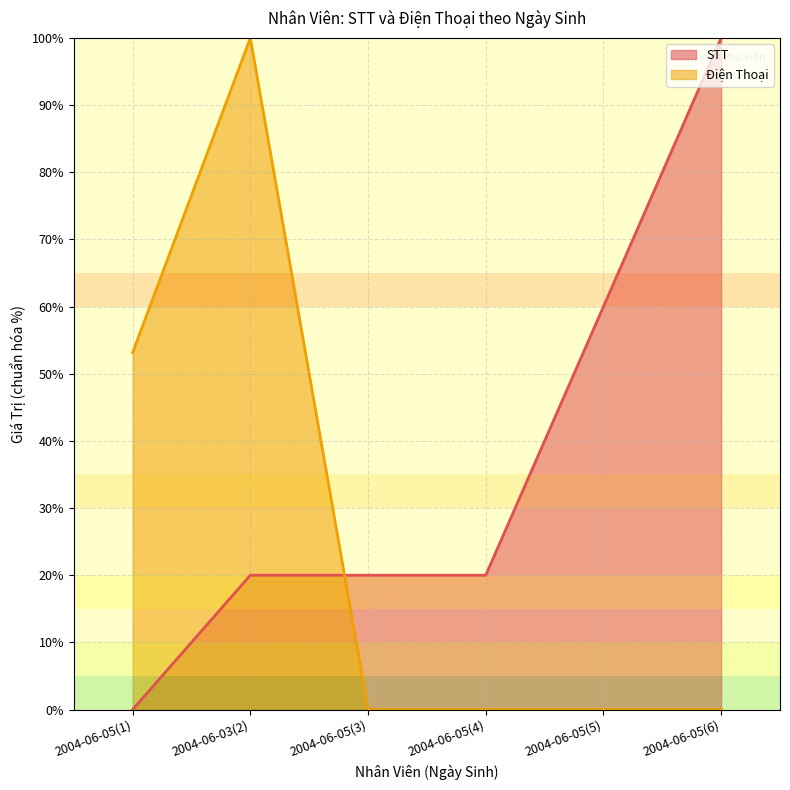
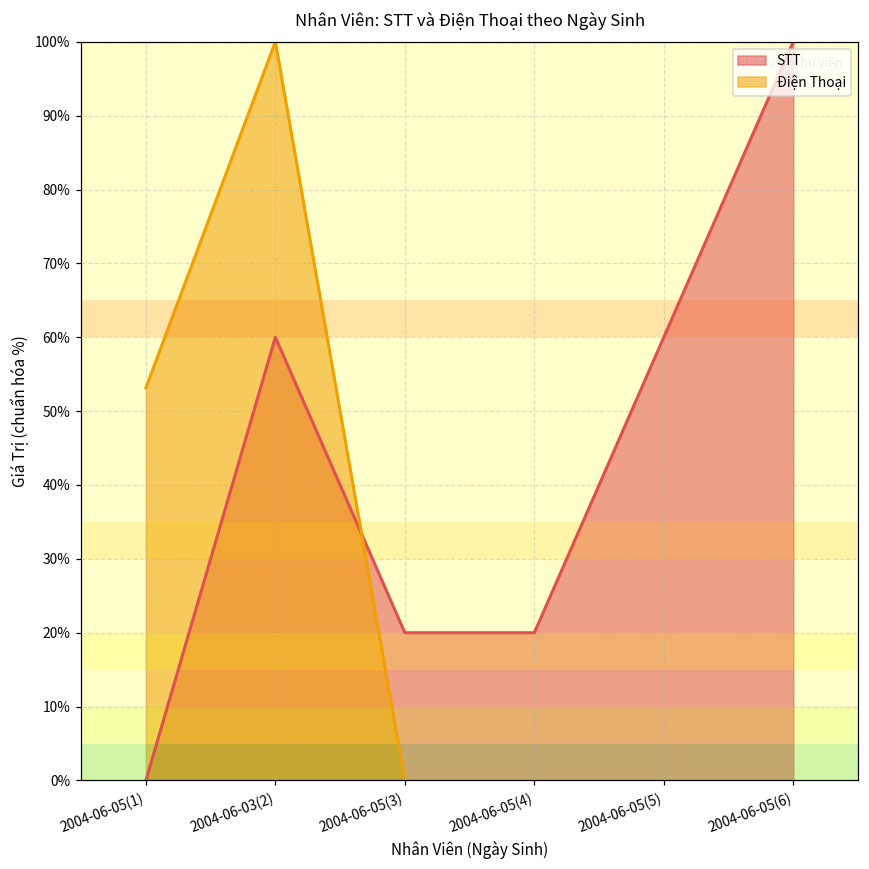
  {
    "STT": {
      "2004-06-05(1)": "0%",
-     "2004-06-03(2)": "20%",
+     "2004-06-03(2)": "60%",
      "2004-06-05(3)": "20%",
      "2004-06-05(4)": "20%",
      "2004-06-05(5)": "60%",
      "2004-06-05(6)": "100%"
    },
    "Điện Thoại": {
      "2004-06-05(1)": "53%",
      "2004-06-03(2)": "100%",
      "2004-06-05(3)": "0%",
      "2004-06-05(4)": "0%",
      "2004-06-05(5)": "0%",
      "2004-06-05(6)": "0%"
    }
  }
